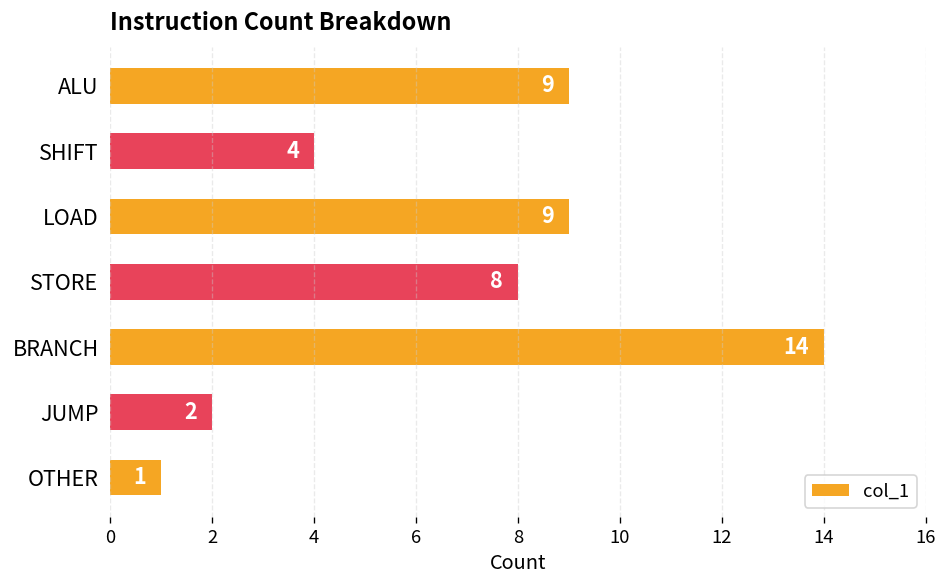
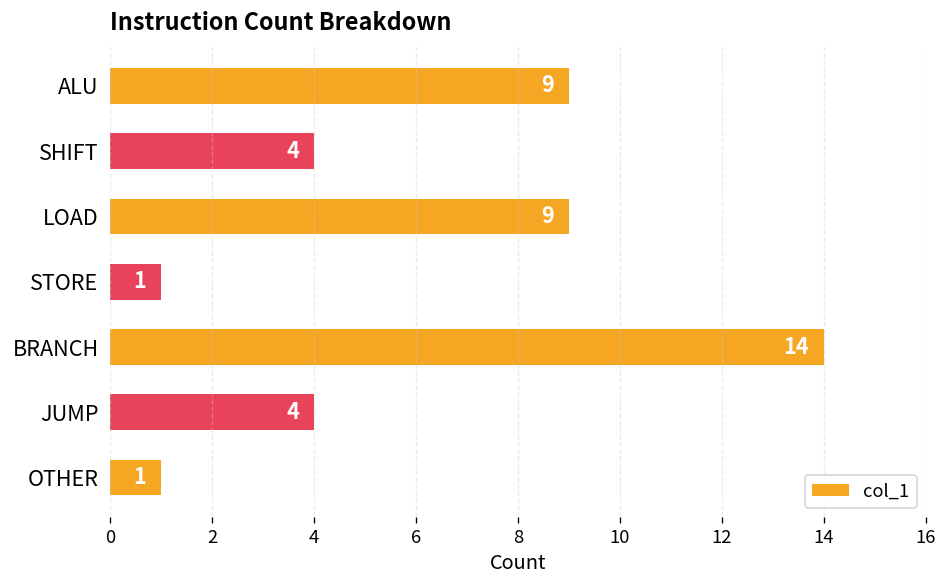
  {
    "ALU": 9,
    "SHIFT": 4,
    "LOAD": 9,
-   "STORE": 8,
+   "STORE": 1,
    "BRANCH": 14,
-   "JUMP": 2,
+   "JUMP": 4,
    "OTHER": 1
  }
